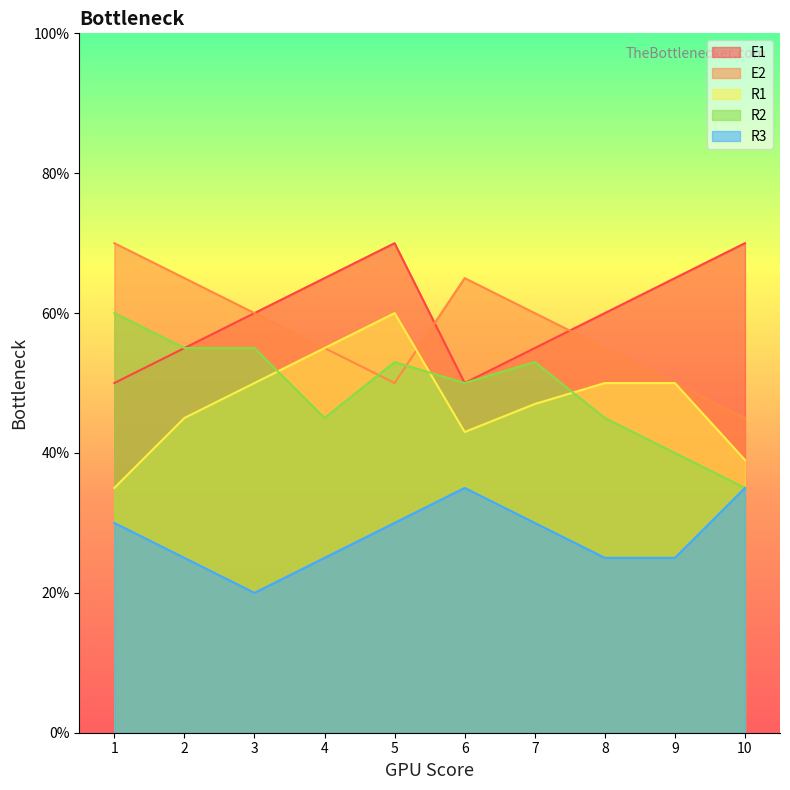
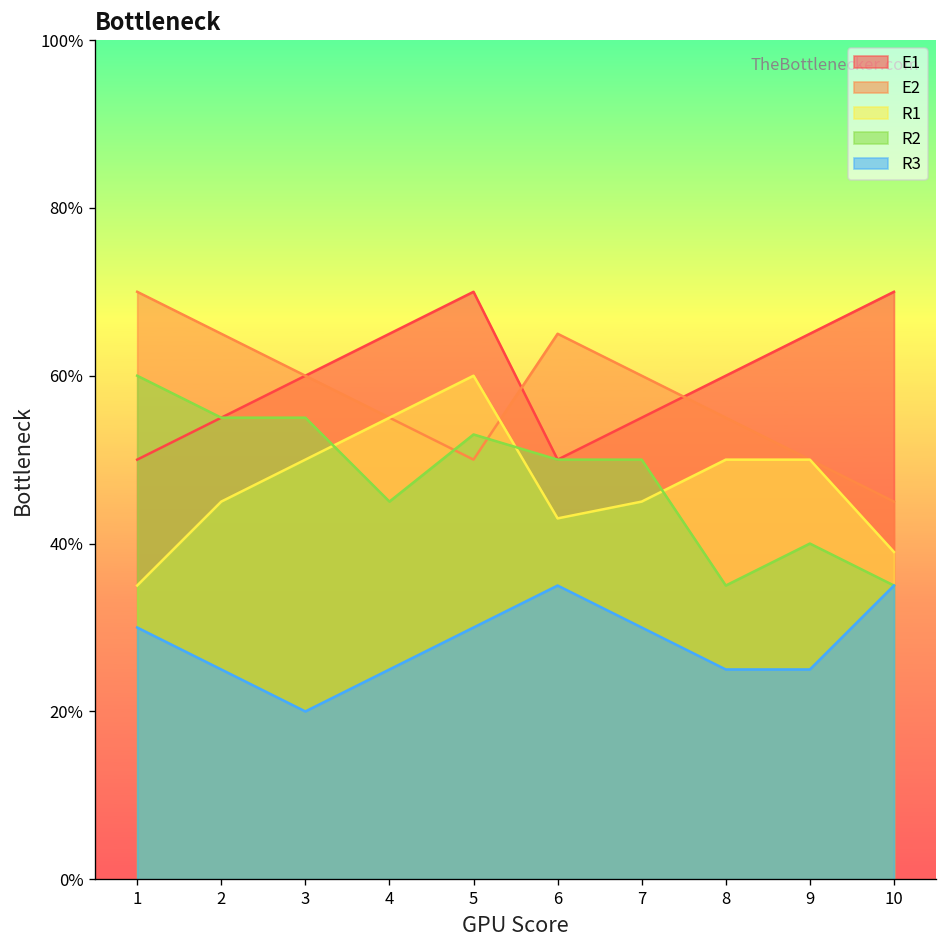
  {
    "R1": {
      "1": "35%",
      "2": "45%",
      "3": "50%",
      "5": "60%",
      "6": "43%",
-     "7": "47%",
+     "7": "45%",
      "8": "50%",
      "10": "39%"
    },
    "R2": {
      "1": "60%",
      "3": "55%",
      "4": "45%",
      "5": "53%",
-     "7": "53%",
-     "8": "45%",
+     "7": "50%",
+     "8": "35%",
      "9": "40%"
    },
    "R3": {
      "1": "30%",
      "2": "25%",
      "3": "20%",
      "4": "25%",
      "5": "30%",
      "6": "35%",
      "7": "30%",
      "8": "25%",
      "9": "25%"
    }
  }
